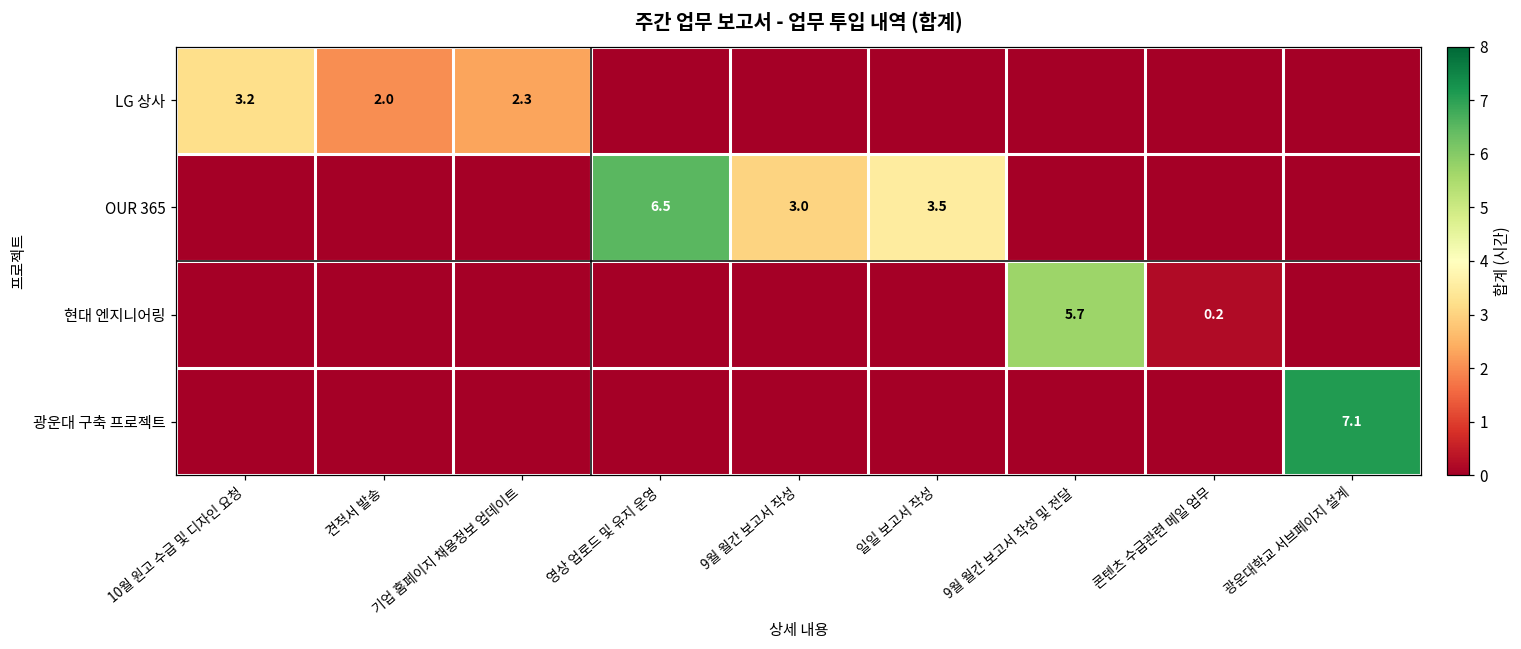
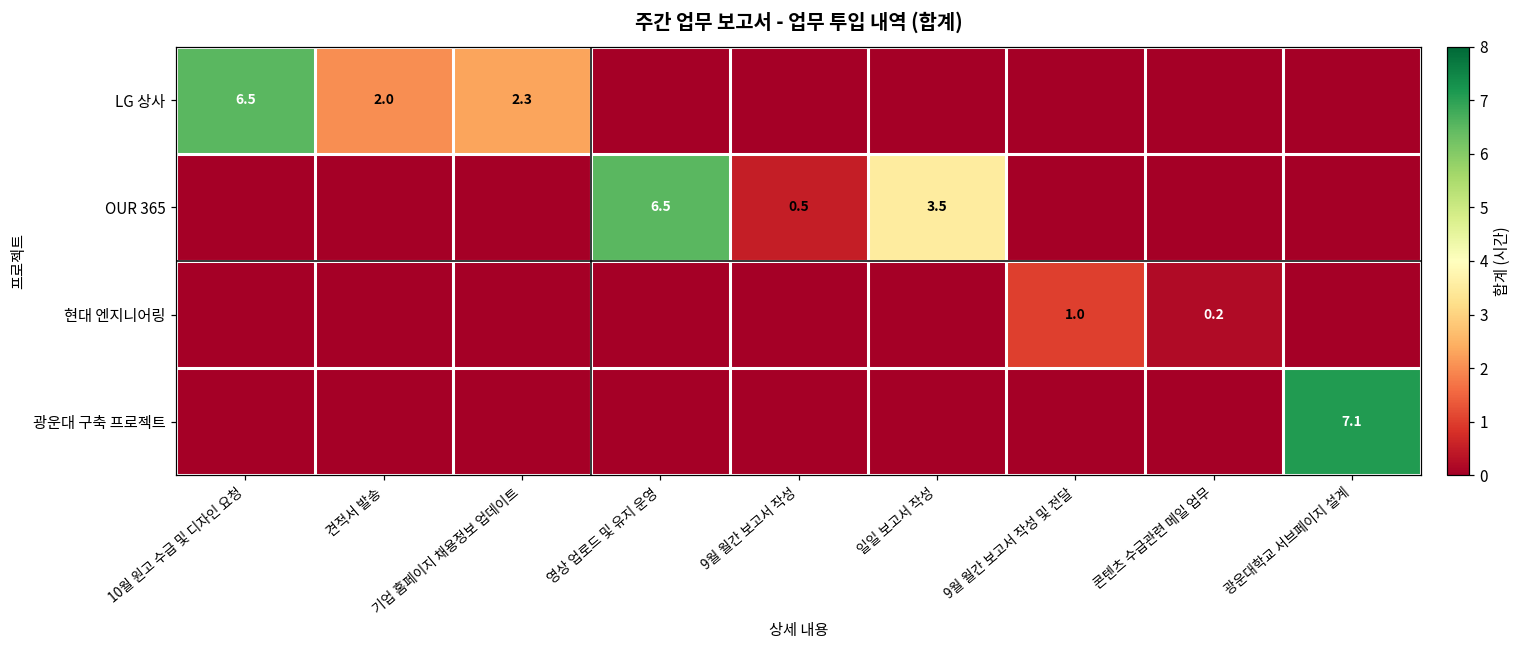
  {
    "LG 상사": {
-     "10월 원고 수급 및 디자인 요청": 3.2,
+     "10월 원고 수급 및 디자인 요청": 6.5,
      "견적서 발송": 2.0,
      "기업 홈페이지 채용정보 업데이트": 2.3
    },
    "OUR 365": {
      "영상 업로드 및 유지 운영": 6.5,
-     "9월 월간 보고서 작성": 3.0,
+     "9월 월간 보고서 작성": 0.5,
      "일일 보고서 작성": 3.5
    },
    "현대 엔지니어링": {
-     "9월 월간 보고서 작성 및 전달": 5.7,
+     "9월 월간 보고서 작성 및 전달": 1.0,
      "콘텐츠 수급관련 메일 업무": 0.2
    },
    "광운대 구축 프로젝트": {
      "광운대학교 서브페이지 설계": 7.1
    }
  }
